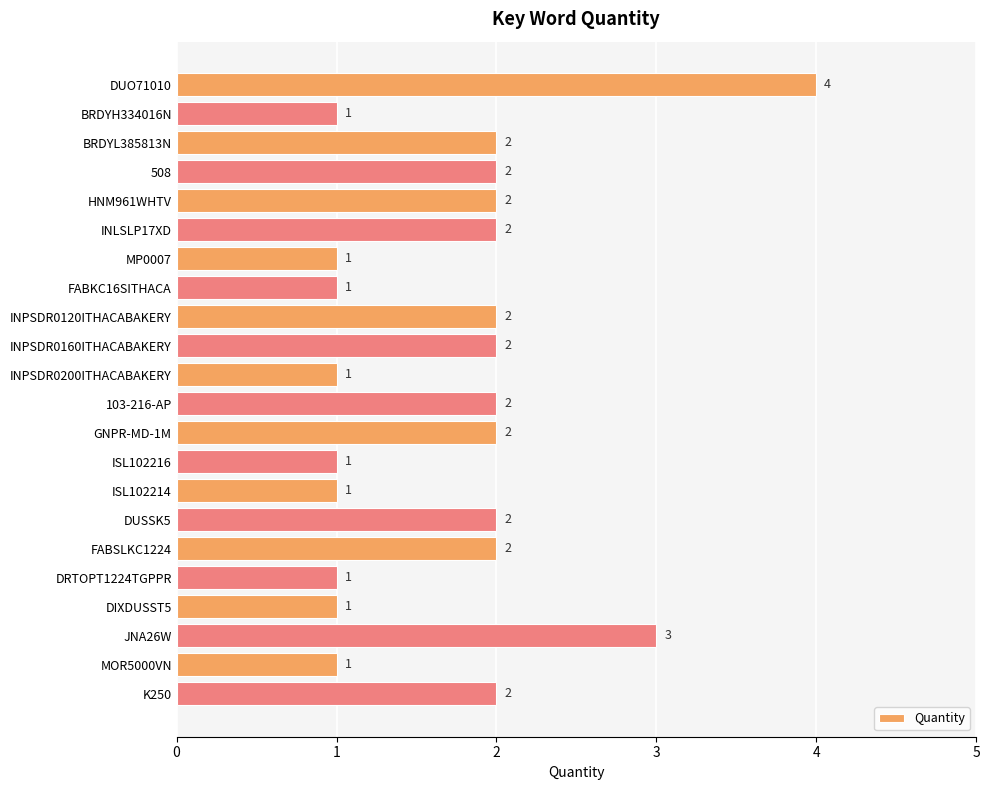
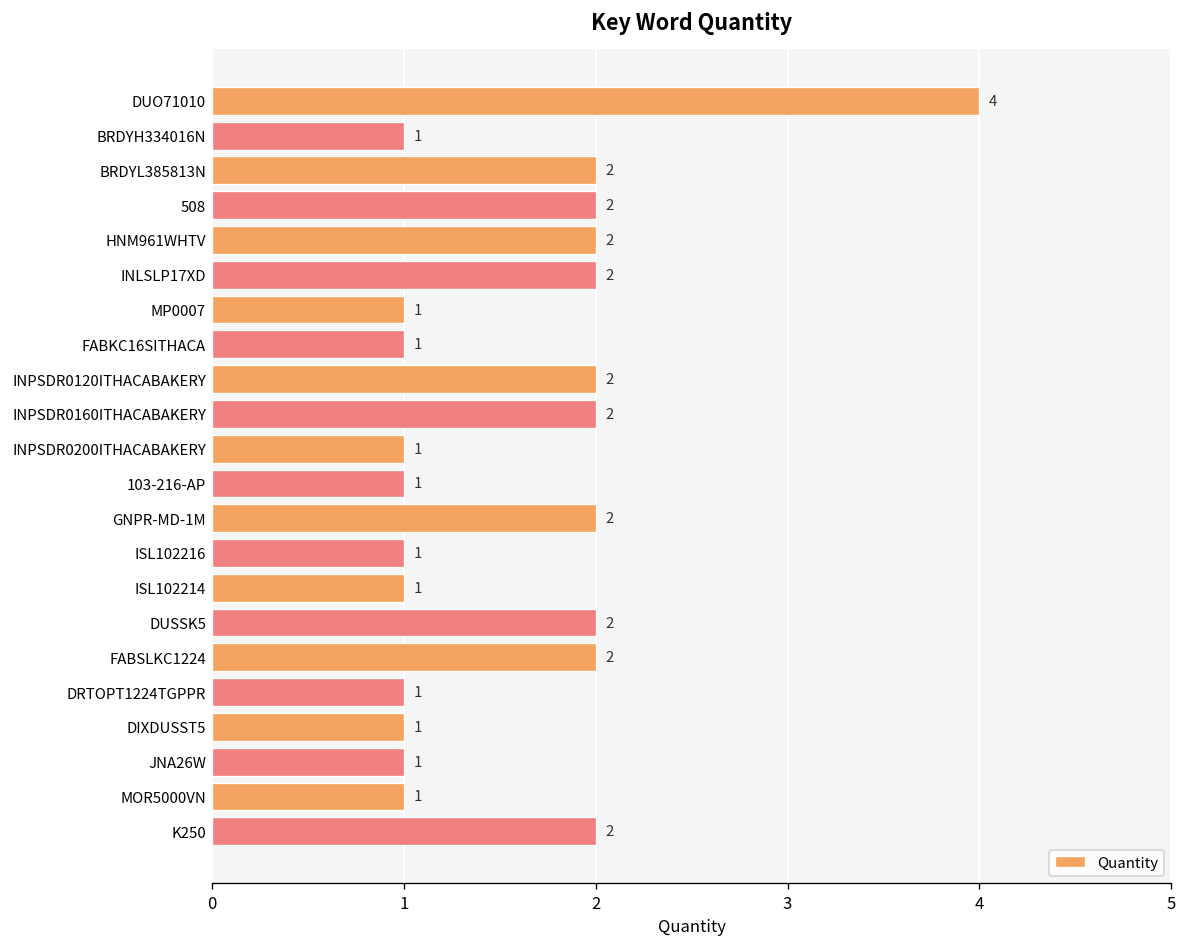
  {
    "DUO71010": 4,
    "BRDYH334016N": 1,
    "BRDYL385813N": 2,
    "508": 2,
    "HNM961WHTV": 2,
    "INLSLP17XD": 2,
    "MP0007": 1,
    "FABKC16SITHACA": 1,
    "INPSDR0120ITHACABAKERY": 2,
    "INPSDR0160ITHACABAKERY": 2,
    "INPSDR0200ITHACABAKERY": 1,
-   "103-216-AP": 2,
+   "103-216-AP": 1,
    "GNPR-MD-1M": 2,
    "ISL102216": 1,
    "ISL102214": 1,
    "DUSSK5": 2,
    "FABSLKC1224": 2,
    "DRTOPT1224TGPPR": 1,
    "DIXDUSST5": 1,
-   "JNA26W": 3,
+   "JNA26W": 1,
    "MOR5000VN": 1,
    "K250": 2
  }
